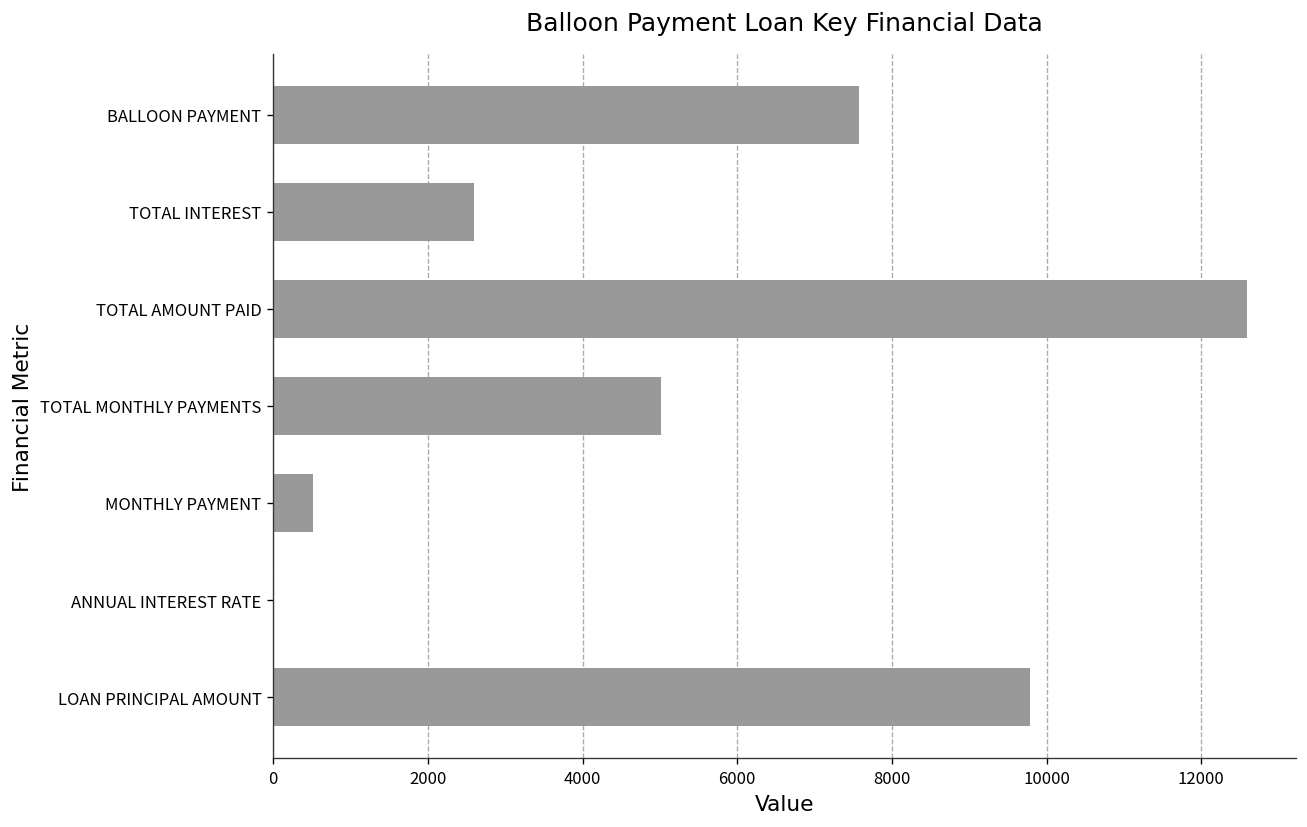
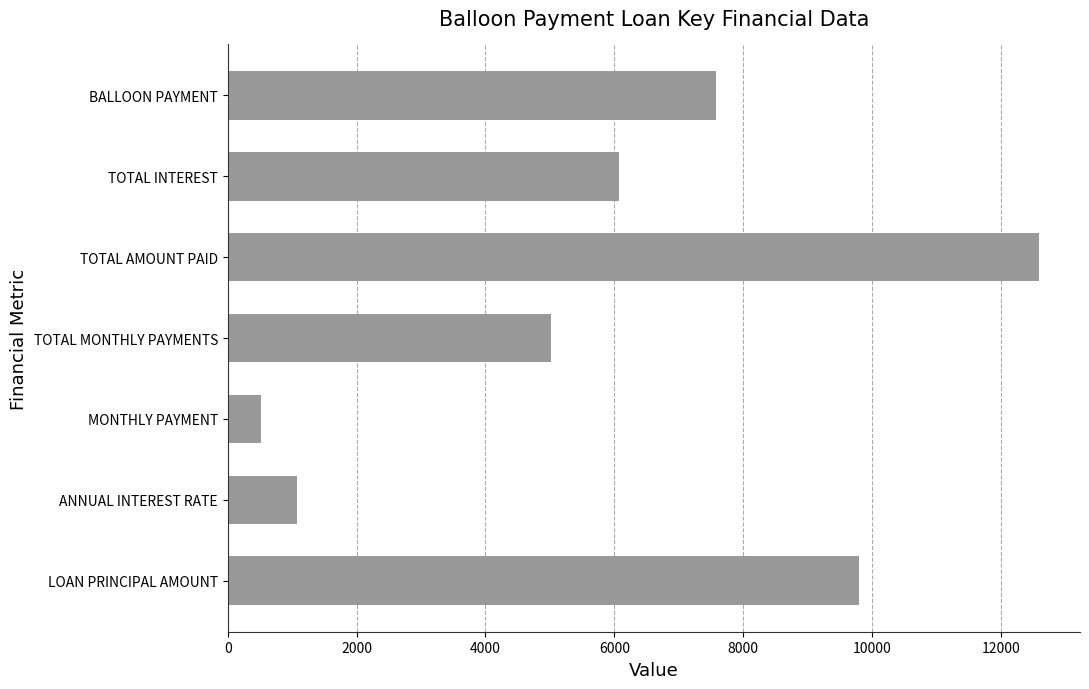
  {
    "BALLOON PAYMENT": 7600,
-   "TOTAL INTEREST": 2600,
+   "TOTAL INTEREST": 6100,
    "TOTAL AMOUNT PAID": 12600,
    "TOTAL MONTHLY PAYMENTS": 5000,
    "MONTHLY PAYMENT": 500,
-   "ANNUAL INTEREST RATE": 0,
+   "ANNUAL INTEREST RATE": 1100,
    "LOAN PRINCIPAL AMOUNT": 9800
  }
